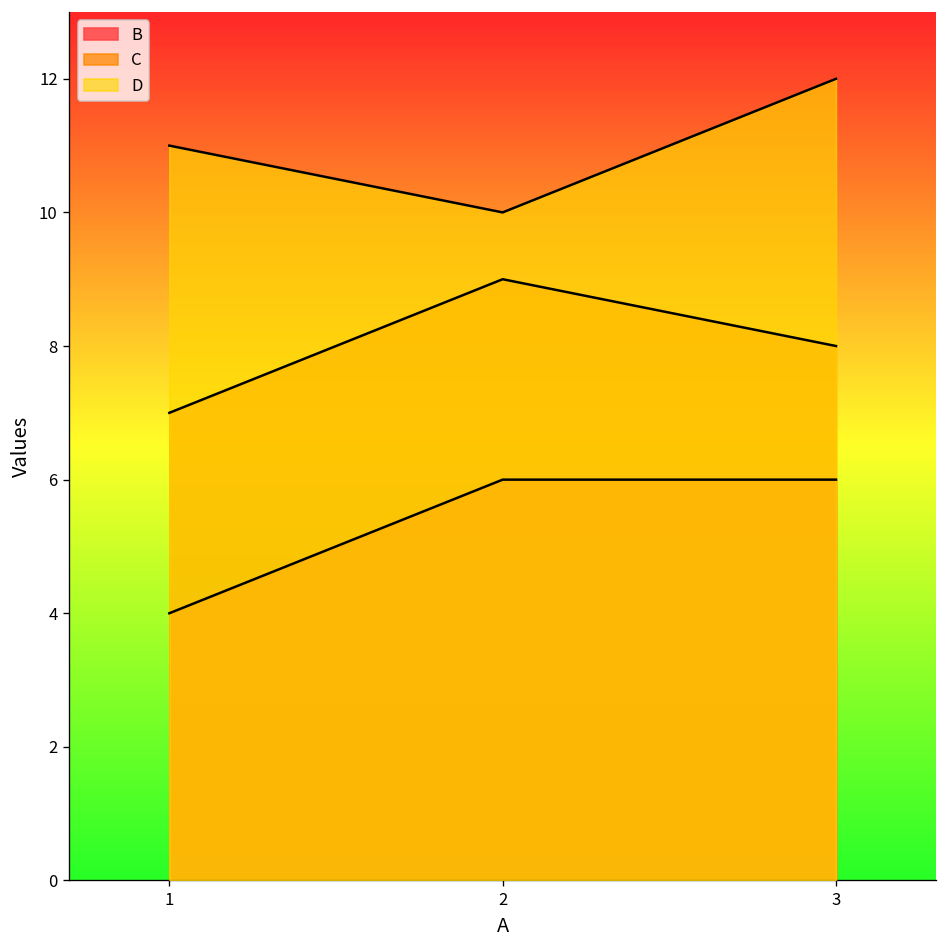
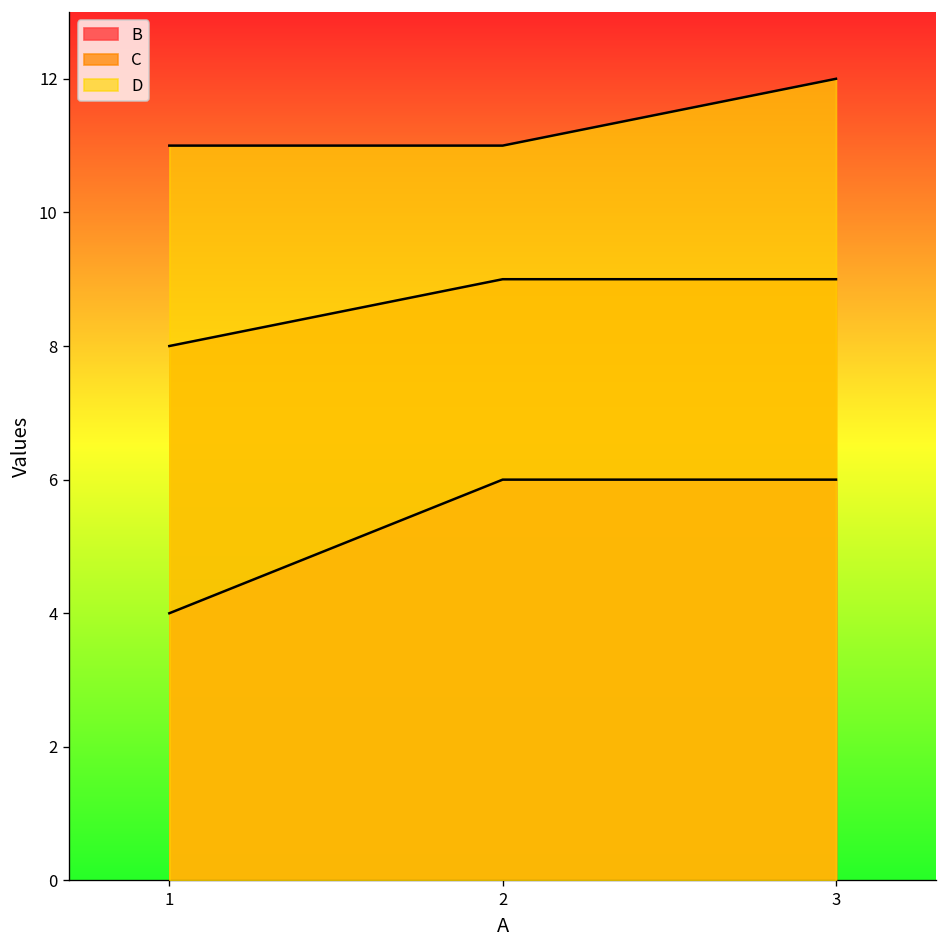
  {
    "B": {
      "1": 4,
      "2": 6,
      "3": 6
    },
    "C": {
-     "1": 7,
+     "1": 8,
      "2": 9,
-     "3": 8
+     "3": 9
    },
    "D": {
      "1": 11,
-     "2": 10,
+     "2": 11,
      "3": 12
    }
  }
